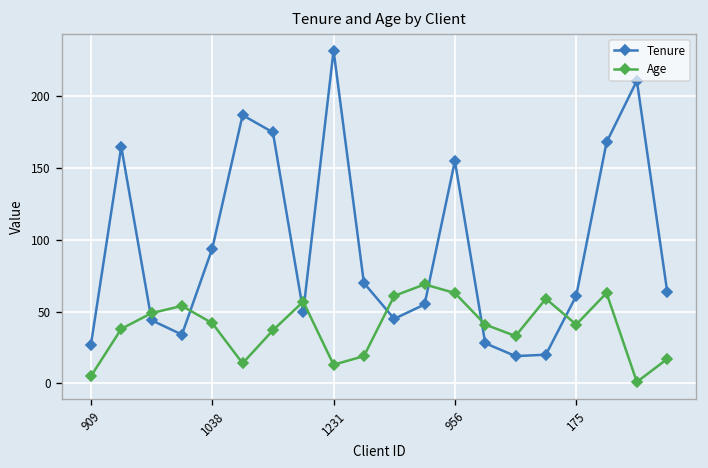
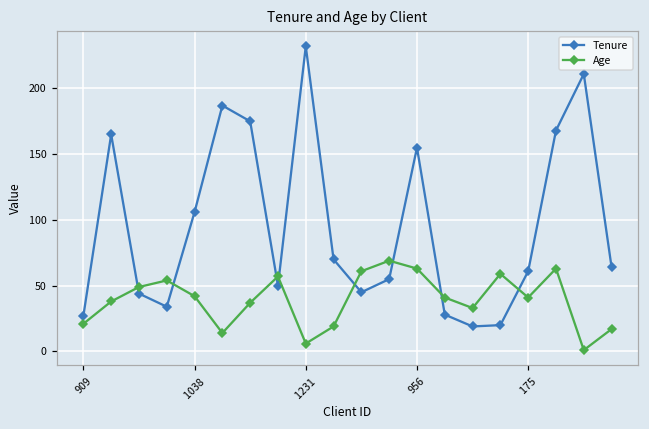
  {
    "Tenure": {
      "909": 27,
-     "1038": 94,
+     "1038": 106,
      "1231": 232,
      "956": 155,
      "175": 61
    },
    "Age": {
-     "909": 5,
+     "909": 21,
      "1038": 42,
-     "1231": 13,
+     "1231": 6,
      "956": 63,
      "175": 41
    }
  }
